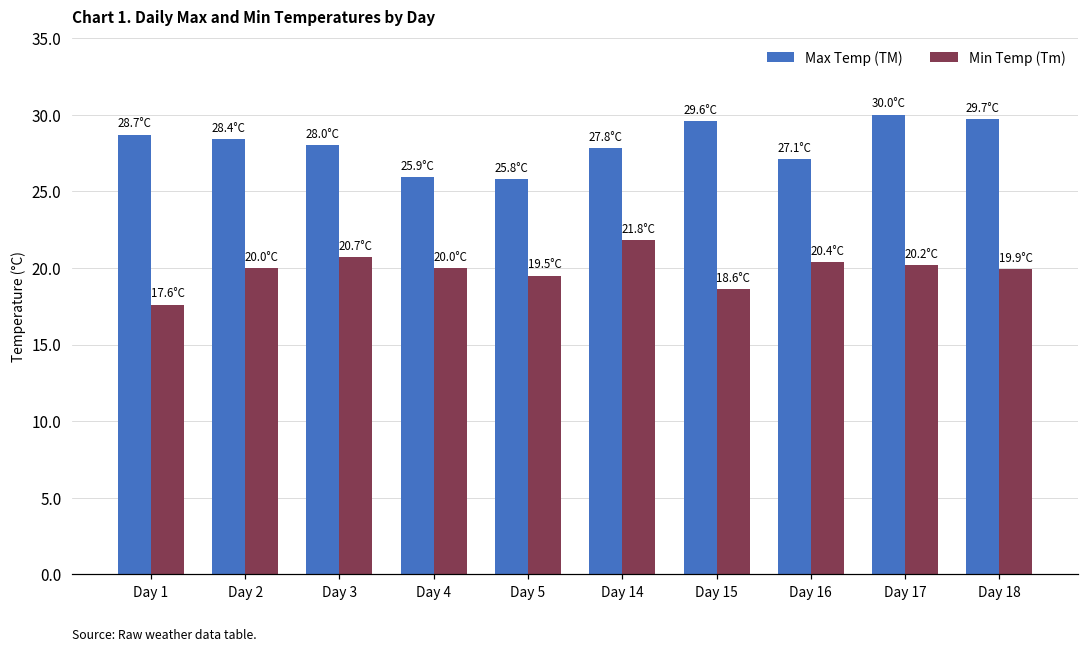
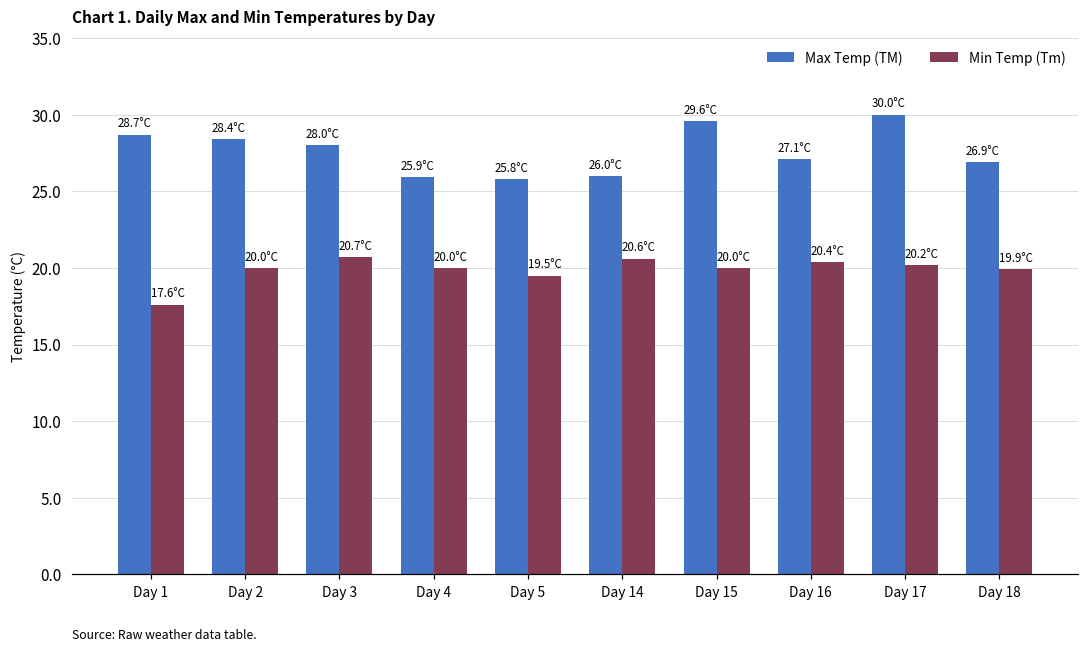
  {
    "Max Temp (TM)": {
      "Day 1": "28.7°C",
      "Day 2": "28.4°C",
      "Day 3": "28.0°C",
      "Day 4": "25.9°C",
      "Day 5": "25.8°C",
-     "Day 14": "27.8°C",
+     "Day 14": "26.0°C",
      "Day 15": "29.6°C",
      "Day 16": "27.1°C",
      "Day 17": "30.0°C",
-     "Day 18": "29.7°C"
+     "Day 18": "26.9°C"
    },
    "Min Temp (Tm)": {
      "Day 1": "17.6°C",
      "Day 2": "20.0°C",
      "Day 3": "20.7°C",
      "Day 4": "20.0°C",
      "Day 5": "19.5°C",
-     "Day 14": "21.8°C",
-     "Day 15": "18.6°C",
+     "Day 14": "20.6°C",
+     "Day 15": "20.0°C",
      "Day 16": "20.4°C",
      "Day 17": "20.2°C",
      "Day 18": "19.9°C"
    }
  }
